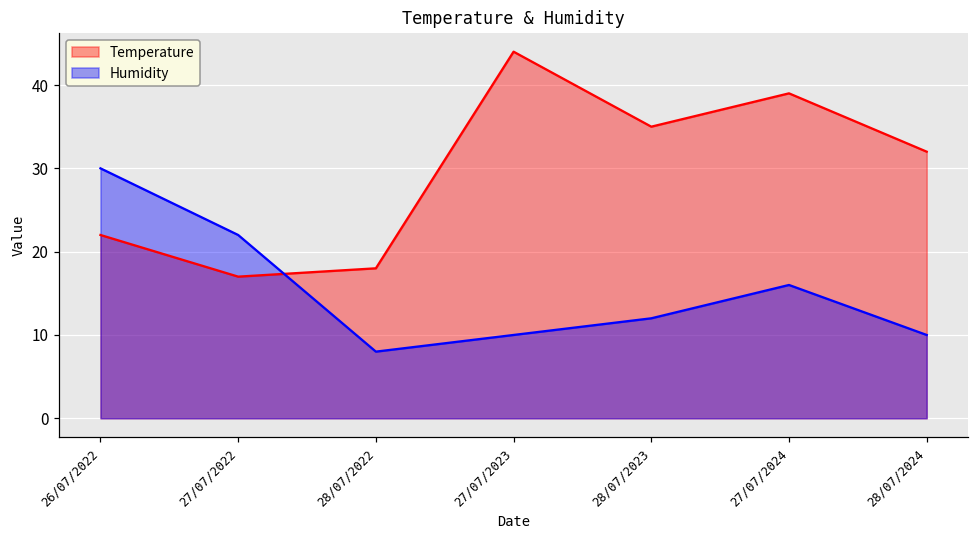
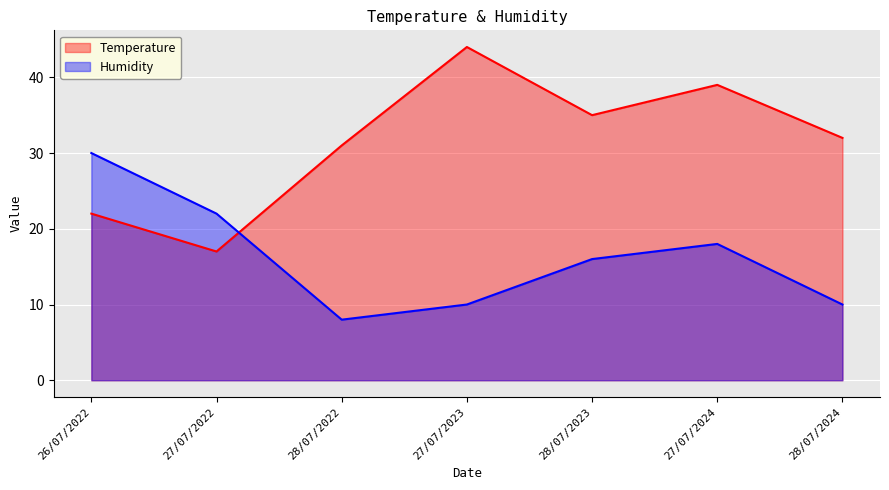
  {
    "Temperature": {
      "26/07/2022": 22,
      "27/07/2022": 17,
-     "28/07/2022": 18,
+     "28/07/2022": 31,
      "27/07/2023": 44,
      "28/07/2023": 35,
      "27/07/2024": 39,
      "28/07/2024": 32
    },
    "Humidity": {
      "26/07/2022": 30,
      "27/07/2022": 22,
      "28/07/2022": 8,
      "27/07/2023": 10,
-     "28/07/2023": 12,
-     "27/07/2024": 16,
+     "28/07/2023": 16,
+     "27/07/2024": 18,
      "28/07/2024": 10
    }
  }
